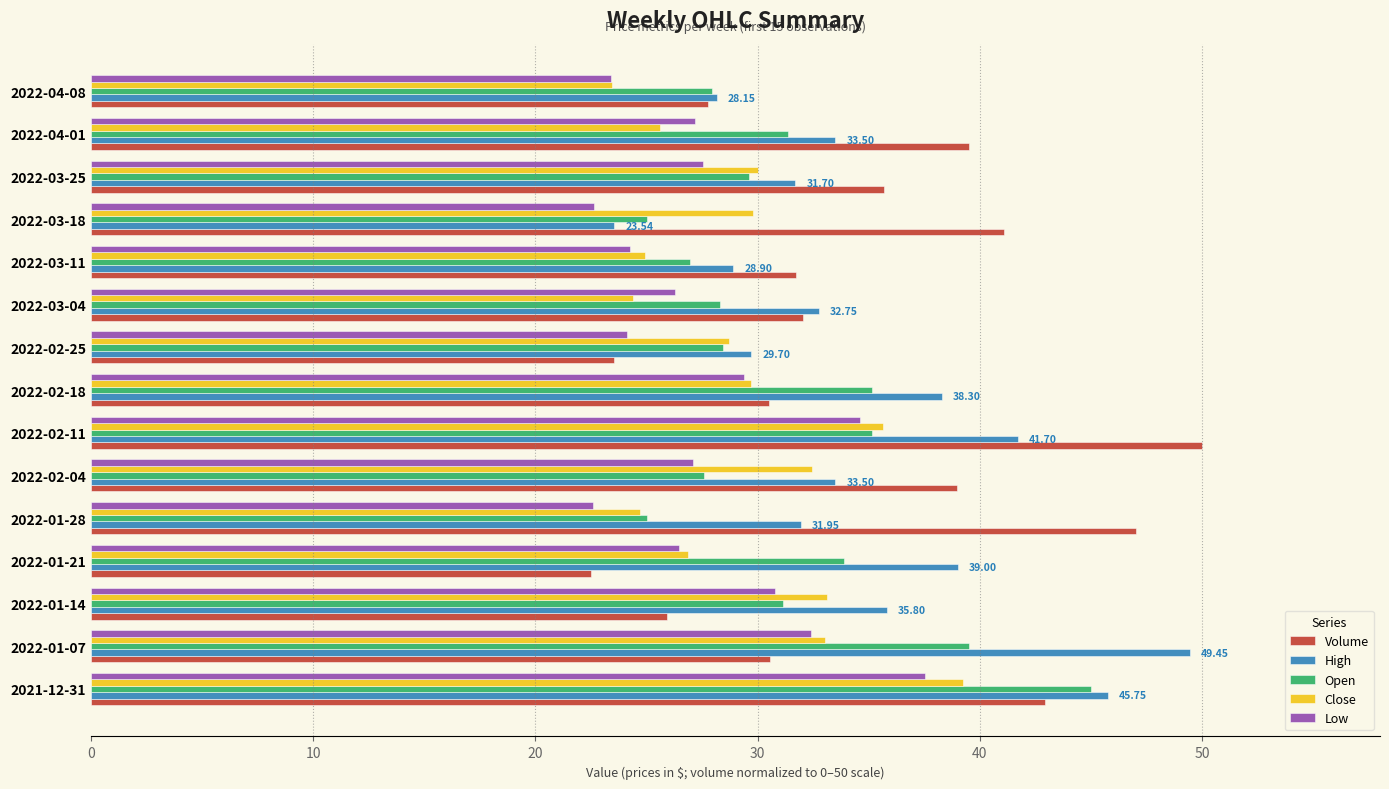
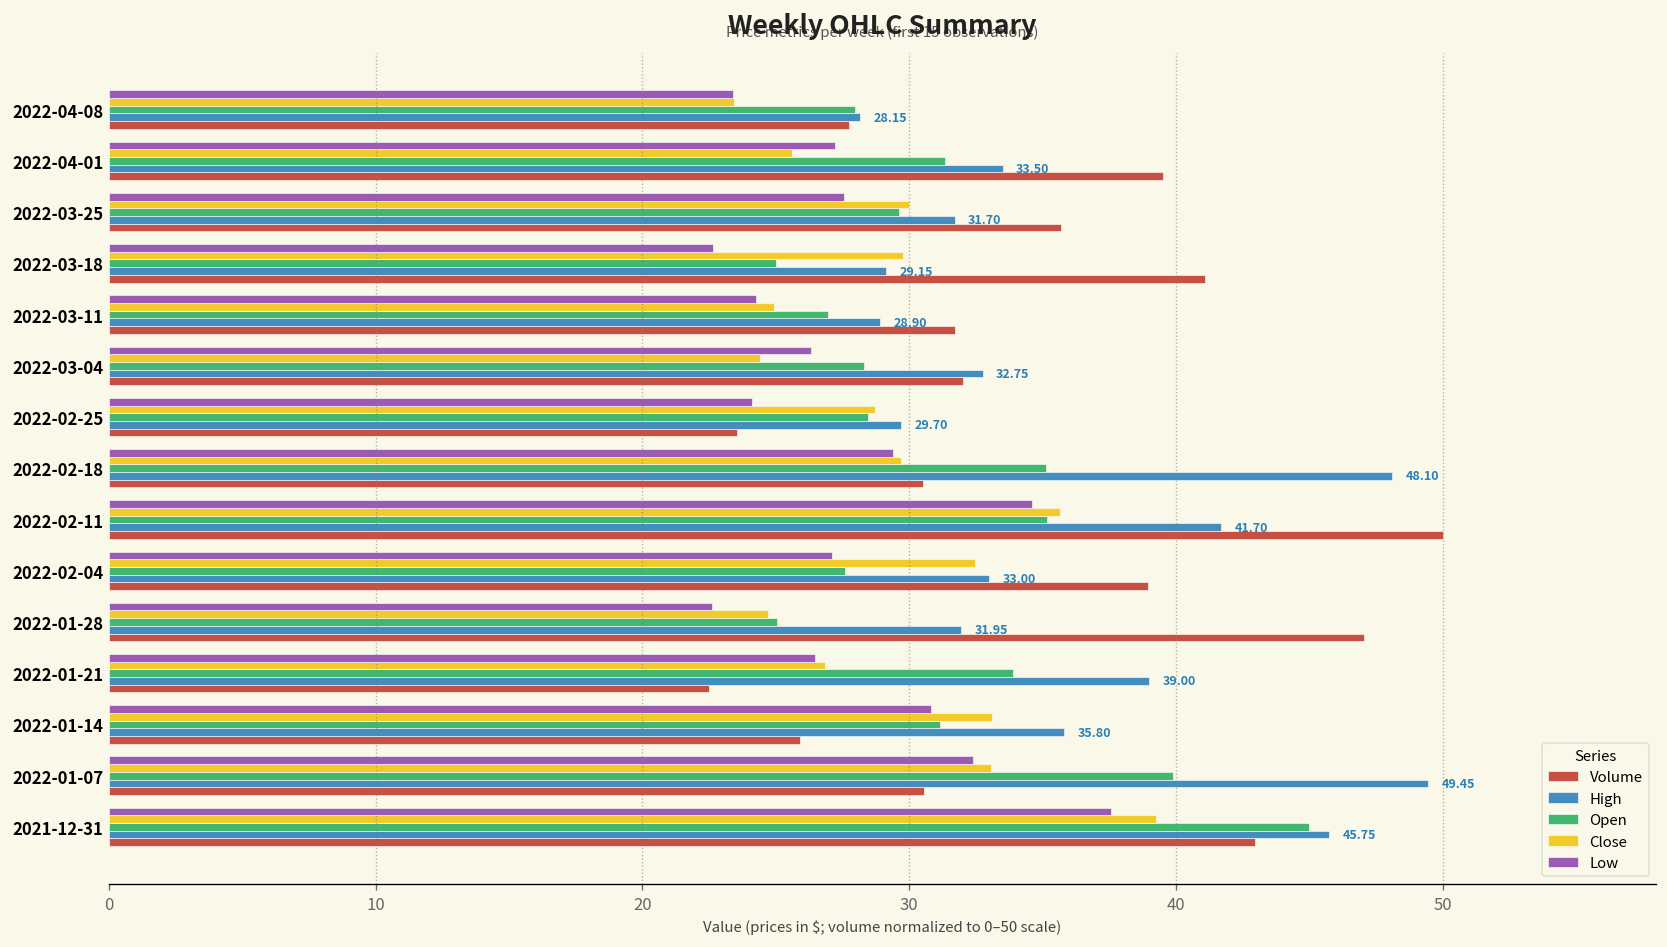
  {
    "Volume": {
      "2022-04-08": 27.7,
      "2022-04-01": 39.5,
      "2022-03-25": 35.7,
      "2022-03-18": 41.1,
      "2022-03-11": 31.7,
      "2022-03-04": 32.0,
      "2022-02-25": 23.5,
      "2022-02-18": 30.5,
      "2022-02-11": 50.0,
      "2022-02-04": 38.9,
      "2022-01-28": 47.0,
      "2022-01-21": 22.5,
      "2022-01-14": 25.9,
      "2022-01-07": 30.5,
      "2021-12-31": 42.9
    },
    "High": {
      "2022-04-08": 28.15,
      "2022-04-01": 33.50,
      "2022-03-25": 31.70,
-     "2022-03-18": 23.54,
+     "2022-03-18": 29.15,
      "2022-03-11": 28.90,
      "2022-03-04": 32.75,
      "2022-02-25": 29.70,
-     "2022-02-18": 38.30,
+     "2022-02-18": 48.10,
      "2022-02-11": 41.70,
-     "2022-02-04": 33.50,
+     "2022-02-04": 33.00,
      "2022-01-28": 31.95,
      "2022-01-21": 39.00,
      "2022-01-14": 35.80,
      "2022-01-07": 49.45,
      "2021-12-31": 45.75
    },
    "Open": {
      "2022-04-08": 28.0,
      "2022-04-01": 31.4,
      "2022-03-25": 29.6,
      "2022-03-11": 27.0,
      "2022-03-04": 28.3,
      "2022-02-25": 28.5,
      "2022-02-18": 35.1,
      "2022-02-11": 35.2,
      "2022-02-04": 27.6,
      "2022-01-28": 25.0,
      "2022-01-21": 33.9,
      "2022-01-14": 31.2,
-     "2022-01-07": 39.5,
+     "2022-01-07": 39.9,
      "2021-12-31": 45.0
    },
    "Close": {
      "2022-04-08": 23.5,
      "2022-04-01": 25.6,
      "2022-03-25": 30.0,
      "2022-03-18": 29.8,
      "2022-03-11": 25.0,
      "2022-03-04": 24.4,
      "2022-02-25": 28.7,
      "2022-02-11": 35.7,
      "2022-02-04": 32.5,
      "2022-01-28": 24.7,
      "2022-01-21": 26.9,
      "2022-01-14": 33.1,
      "2022-01-07": 33.1,
      "2021-12-31": 39.3
    },
    "Low": {
      "2022-04-08": 23.4,
      "2022-04-01": 27.2,
      "2022-03-25": 27.6,
      "2022-03-18": 22.7,
      "2022-03-11": 24.3,
      "2022-03-04": 26.3,
      "2022-02-25": 24.1,
      "2022-02-18": 29.4,
      "2022-02-11": 34.6,
      "2022-02-04": 27.1,
      "2022-01-28": 22.6,
      "2022-01-21": 26.5,
      "2022-01-14": 30.8,
      "2022-01-07": 32.4,
      "2021-12-31": 37.6
    }
  }
